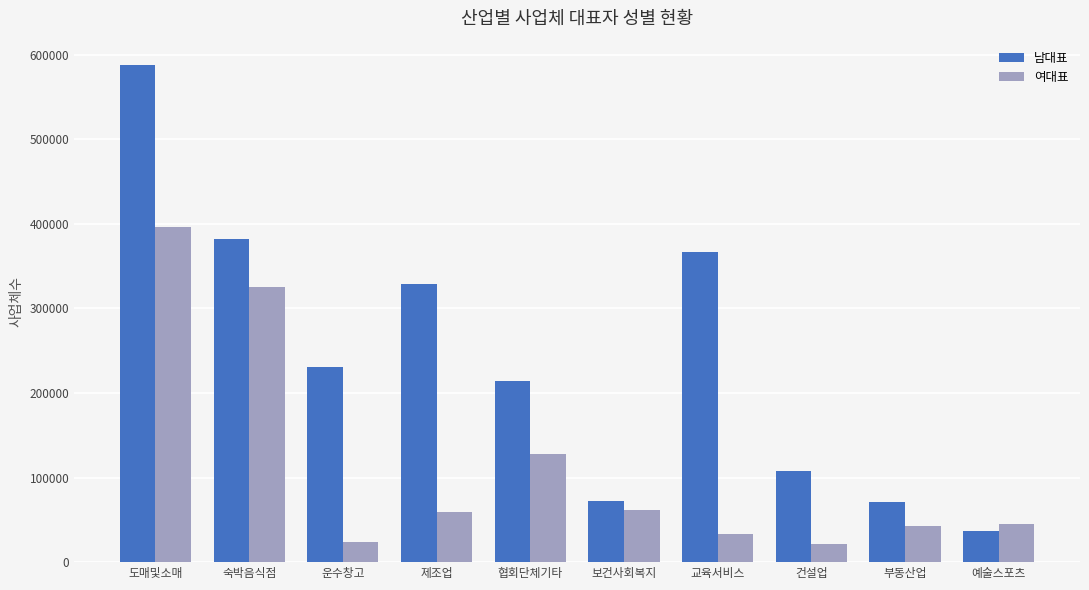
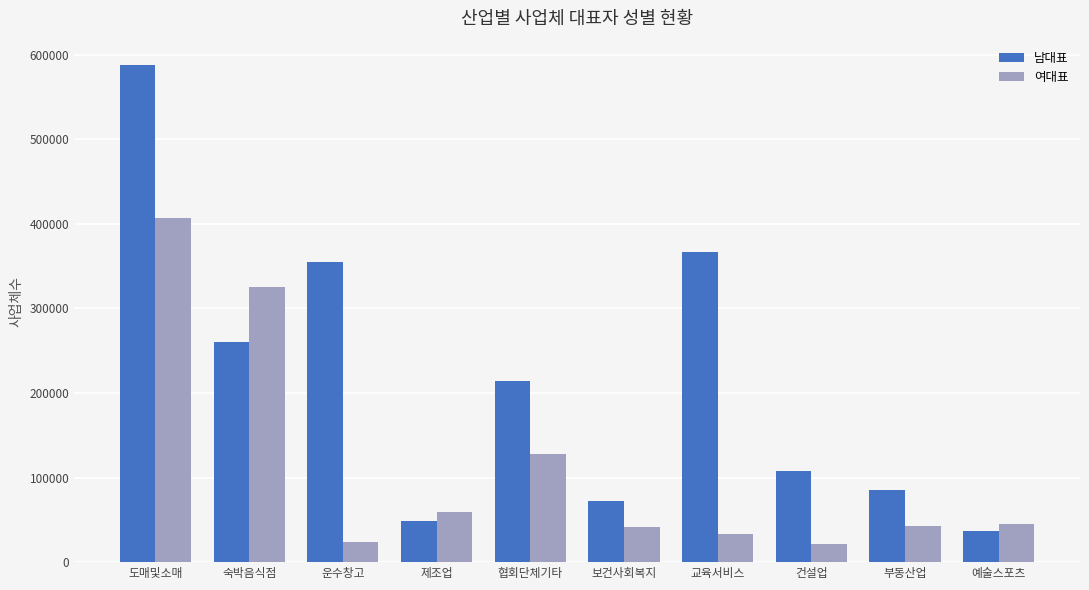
  {
    "남대표": {
      "도매및소매": 590000,
-     "숙박음식점": 380000,
-     "운수창고": 230000,
-     "제조업": 330000,
+     "숙박음식점": 260000,
+     "운수창고": 360000,
+     "제조업": 50000,
      "협회단체기타": 210000,
      "보건사회복지": 70000,
      "교육서비스": 370000,
      "건설업": 110000,
-     "부동산업": 70000,
+     "부동산업": 80000,
      "예술스포츠": 40000
    },
    "여대표": {
-     "도매및소매": 400000,
+     "도매및소매": 410000,
      "숙박음식점": 330000,
      "운수창고": 20000,
      "제조업": 60000,
      "협회단체기타": 130000,
-     "보건사회복지": 60000,
+     "보건사회복지": 40000,
      "교육서비스": 30000,
      "건설업": 20000,
      "부동산업": 40000,
      "예술스포츠": 40000
    }
  }
